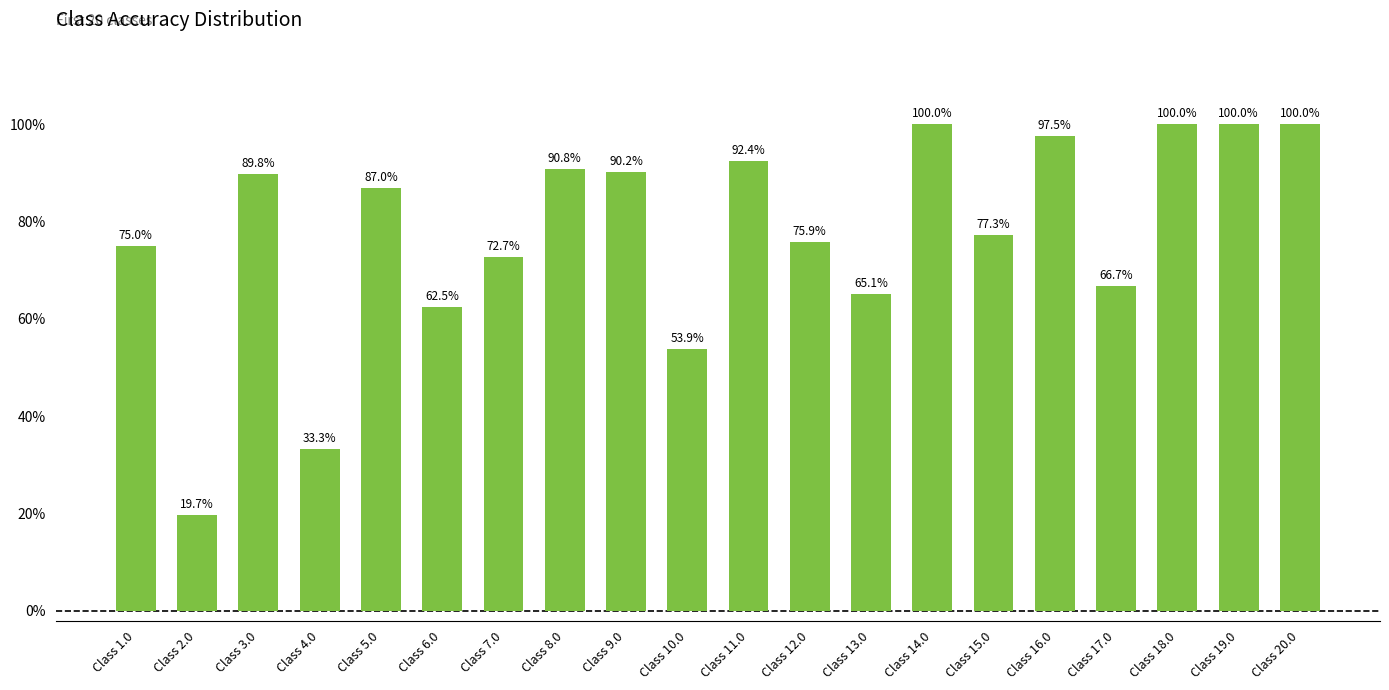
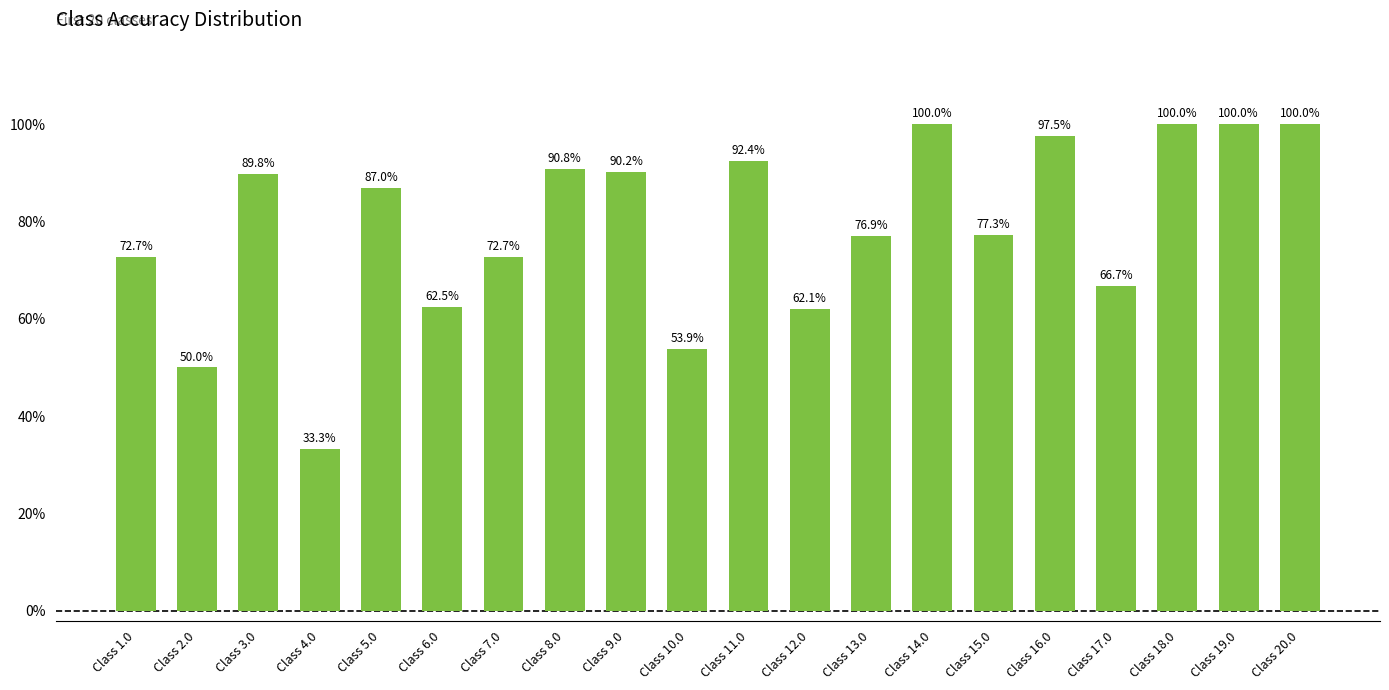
  {
-   "Class 1.0": "75.0%",
-   "Class 2.0": "19.7%",
+   "Class 1.0": "72.7%",
+   "Class 2.0": "50.0%",
    "Class 3.0": "89.8%",
    "Class 4.0": "33.3%",
    "Class 5.0": "87.0%",
    "Class 6.0": "62.5%",
    "Class 7.0": "72.7%",
    "Class 8.0": "90.8%",
    "Class 9.0": "90.2%",
    "Class 10.0": "53.9%",
    "Class 11.0": "92.4%",
-   "Class 12.0": "75.9%",
-   "Class 13.0": "65.1%",
+   "Class 12.0": "62.1%",
+   "Class 13.0": "76.9%",
    "Class 14.0": "100.0%",
    "Class 15.0": "77.3%",
    "Class 16.0": "97.5%",
    "Class 17.0": "66.7%",
    "Class 18.0": "100.0%",
    "Class 19.0": "100.0%",
    "Class 20.0": "100.0%"
  }
